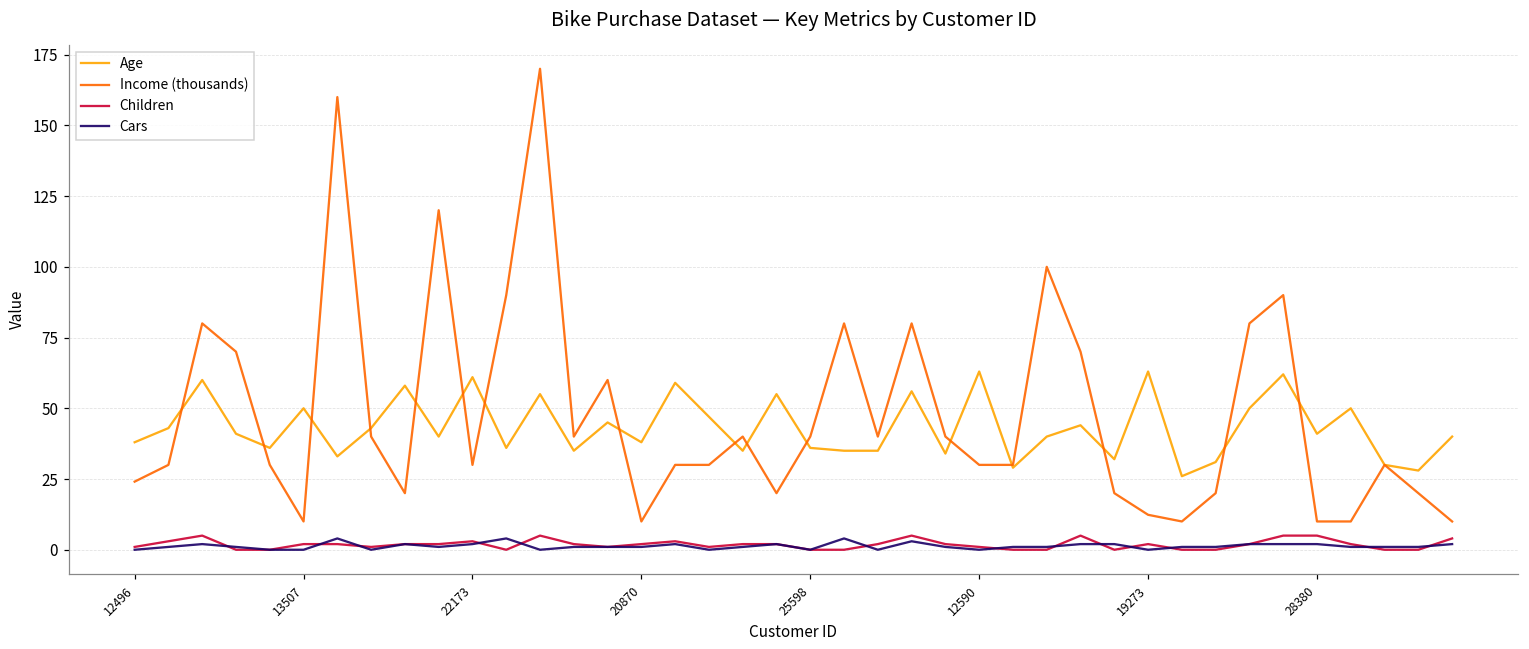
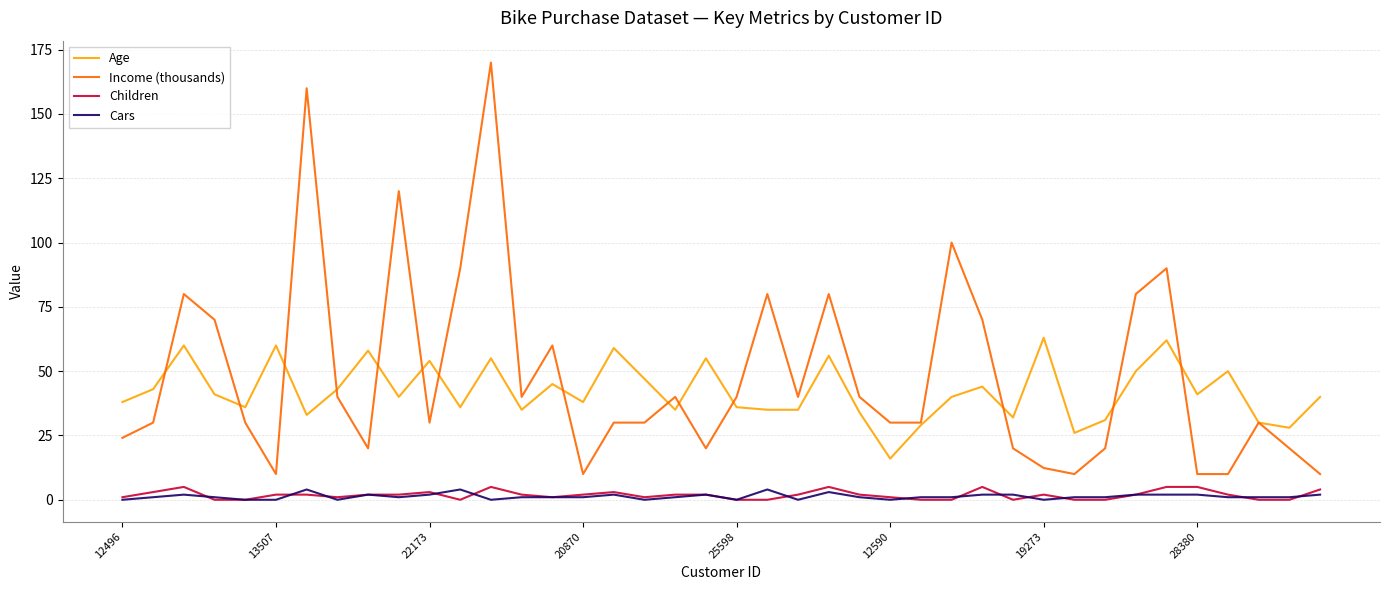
  {
    "Age": {
      "12496": 38,
-     "13507": 50,
-     "22173": 61,
+     "13507": 60,
+     "22173": 54,
      "20870": 38,
      "25598": 36,
-     "12590": 63,
+     "12590": 16,
      "19273": 63,
      "28380": 41
    },
    "Income (thousands)": {
      "12496": 24,
      "13507": 10,
      "22173": 30,
      "20870": 10,
      "25598": 40,
      "12590": 30,
      "19273": 12,
      "28380": 10
    },
    "Children": {
      "12496": 1,
      "13507": 2,
      "20870": 2,
      "12590": 1,
      "19273": 2,
      "28380": 5
    },
    "Cars": {
      "12496": 0,
      "13507": 0,
      "20870": 1,
      "12590": 0,
      "19273": 0,
      "28380": 2
    }
  }
